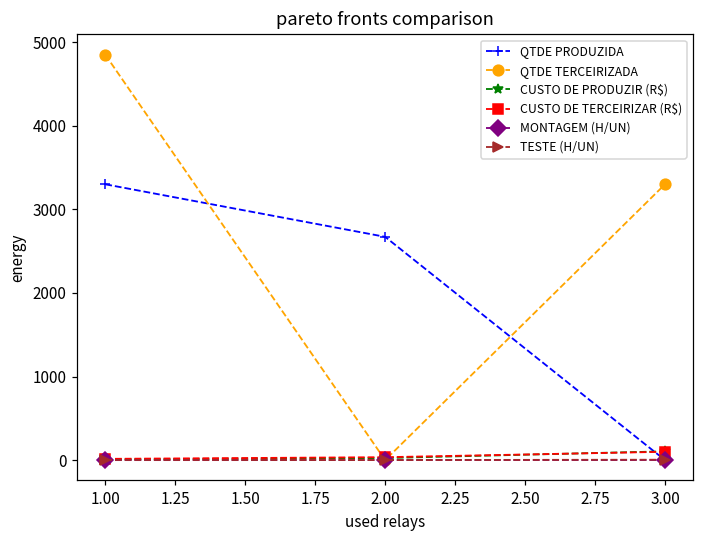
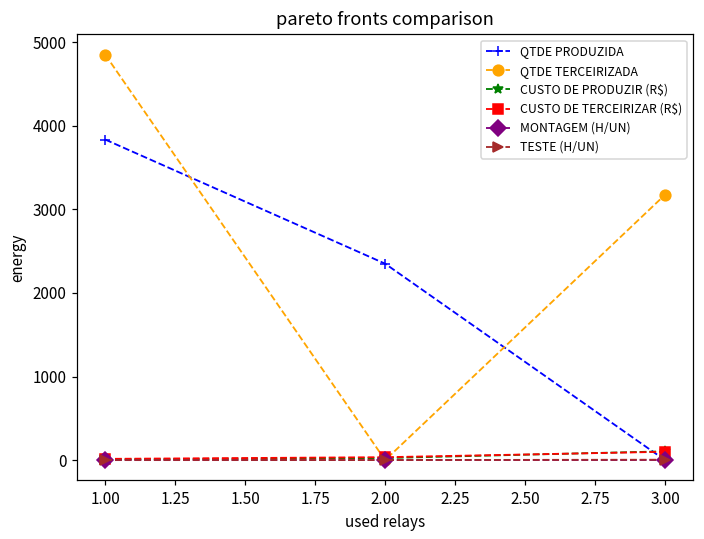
  {
    "QTDE PRODUZIDA": {
-     "1.00": 3300,
-     "2.00": 2700
+     "1.00": 3800,
+     "2.00": 2400
    },
    "QTDE TERCEIRIZADA": {
      "1.00": 4900,
-     "3.00": 3300
+     "3.00": 3200
    }
  }
